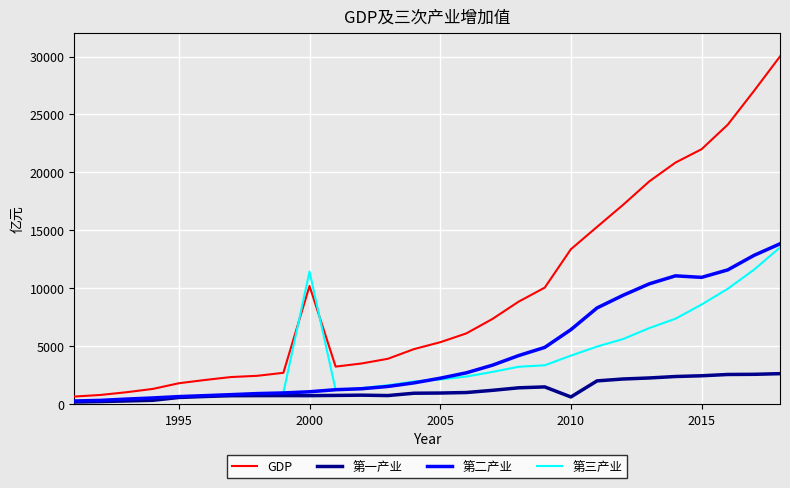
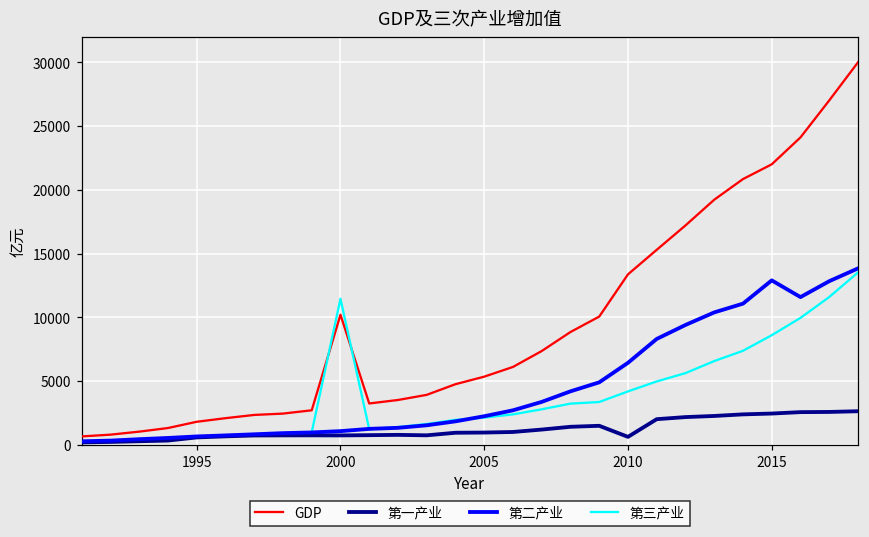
  {
    "GDP": {
      "1995": 1800,
      "2000": 10200,
      "2005": 5400,
      "2010": 13400,
      "2015": 22000
    },
    "第一产业": {
      "2000": 700,
      "2005": 1000,
      "2010": 600,
      "2015": 2500
    },
    "第二产业": {
      "2000": 1100,
      "2010": 6400,
-     "2015": 10900
+     "2015": 12900
    },
    "第三产业": {
      "2000": 11500,
      "2010": 4200,
      "2015": 8600
    }
  }
